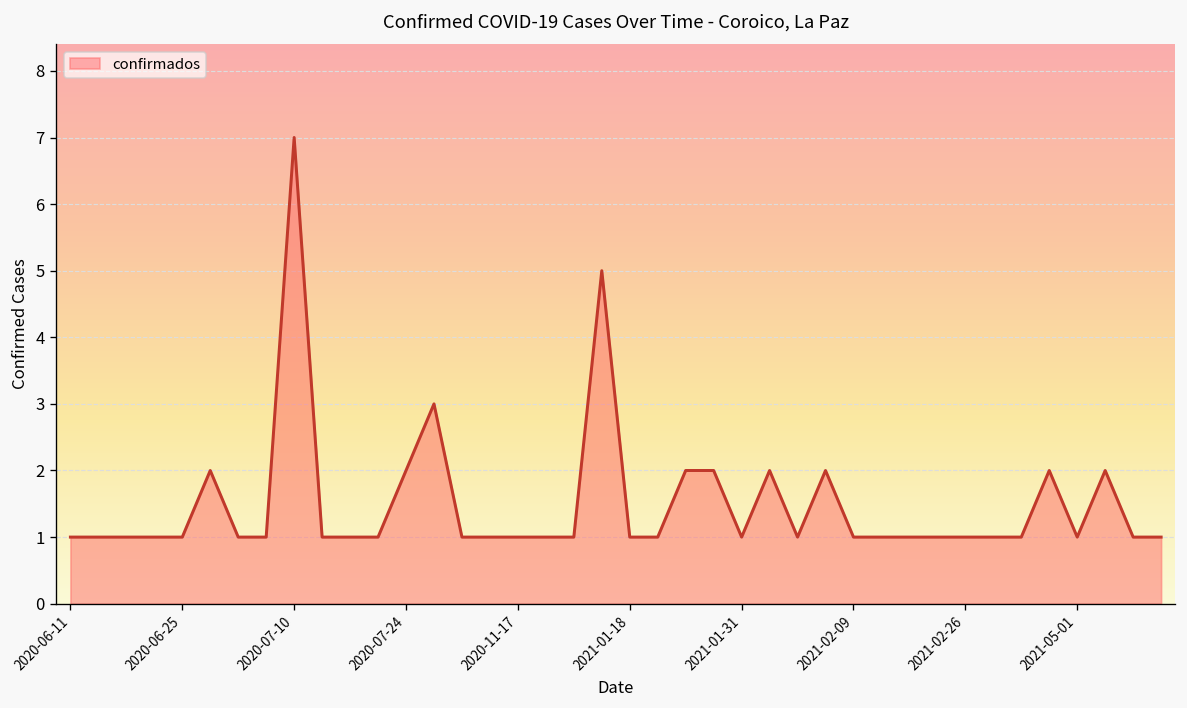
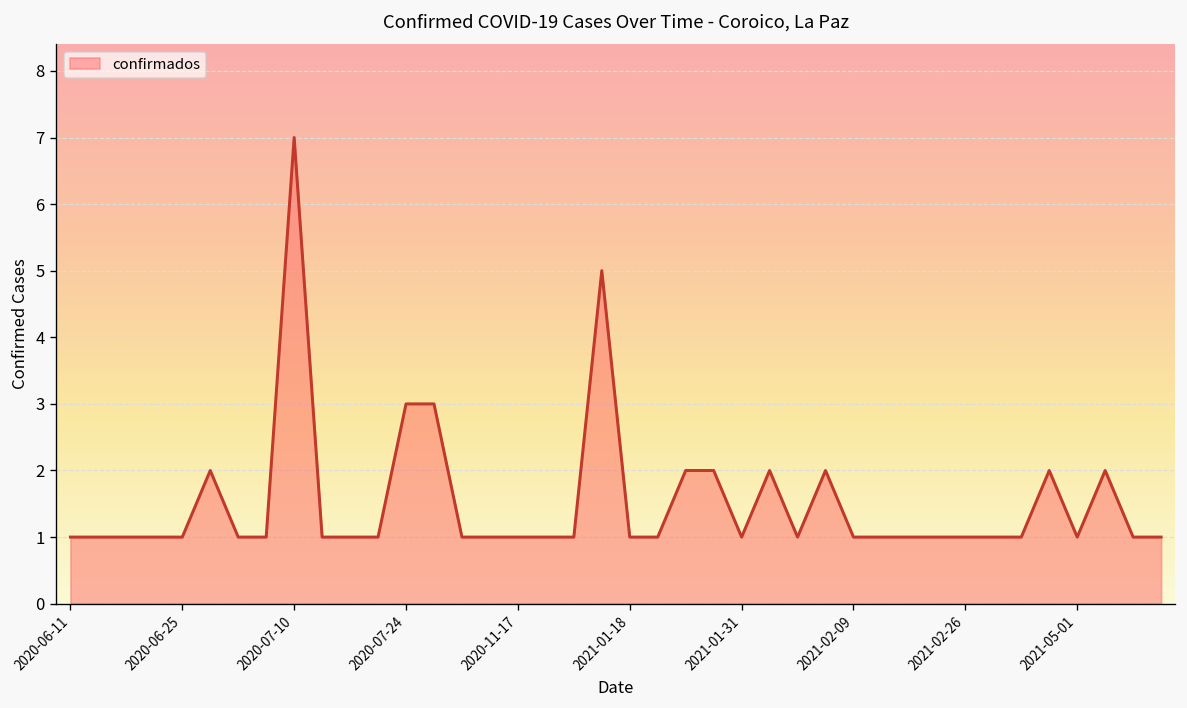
  {
    "2020-06-11": 1,
    "2020-06-25": 1,
    "2020-07-10": 7,
-   "2020-07-24": 2,
+   "2020-07-24": 3,
    "2020-11-17": 1,
    "2021-01-18": 1,
    "2021-01-31": 1,
    "2021-02-09": 1,
    "2021-02-26": 1,
    "2021-05-01": 1
  }
